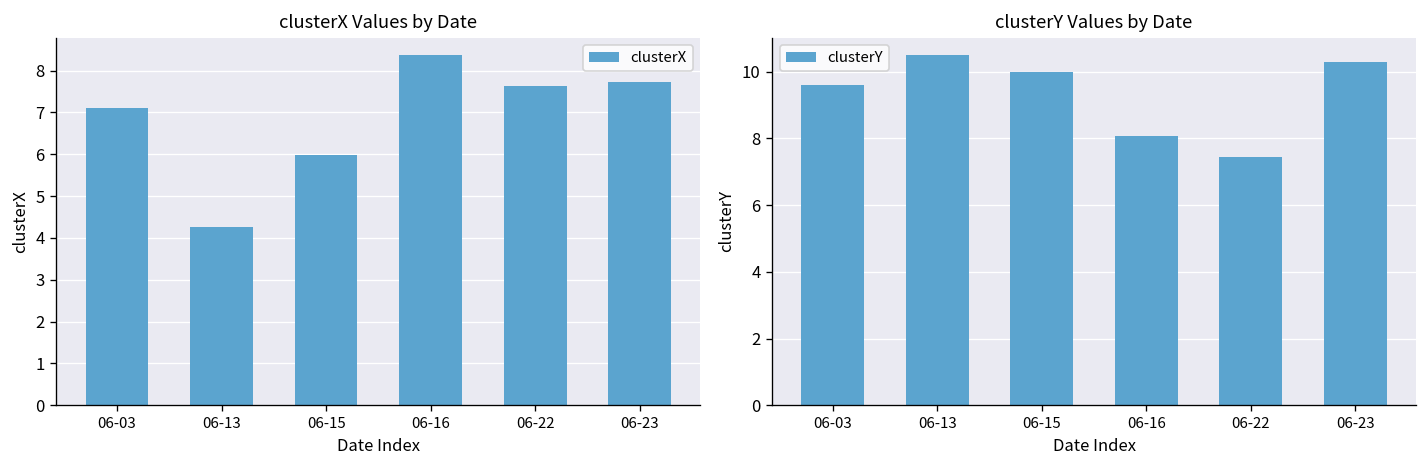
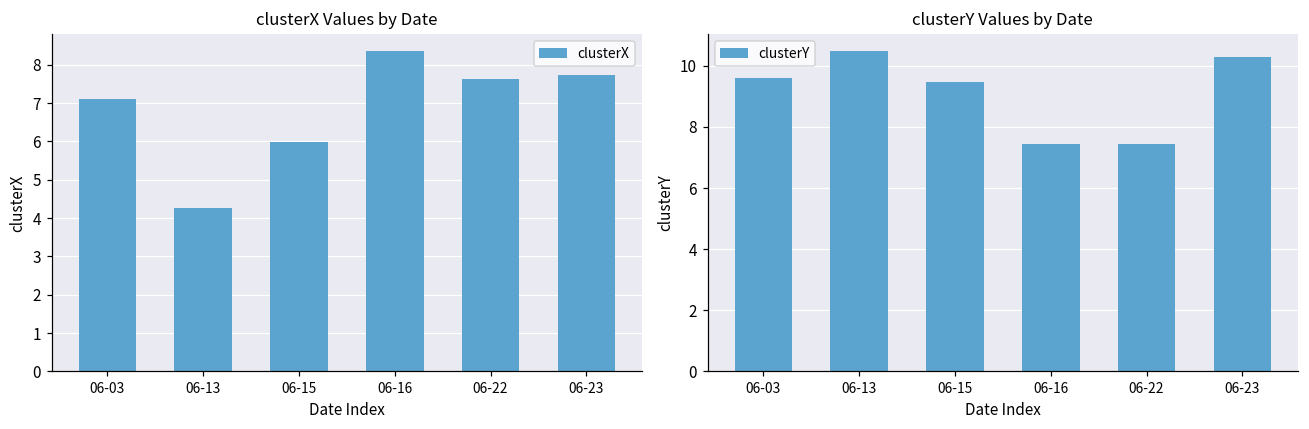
  {
    "clusterX Values by Date": {
      "06-03": 7.1,
      "06-13": 4.3,
      "06-15": 6.0,
      "06-16": 8.4,
      "06-22": 7.6,
      "06-23": 7.7
    },
    "clusterY Values by Date": {
      "06-03": 9.6,
      "06-13": 10.5,
-     "06-15": 10.0,
-     "06-16": 8.1,
+     "06-15": 9.5,
+     "06-16": 7.4,
      "06-22": 7.4,
      "06-23": 10.3
    }
  }
